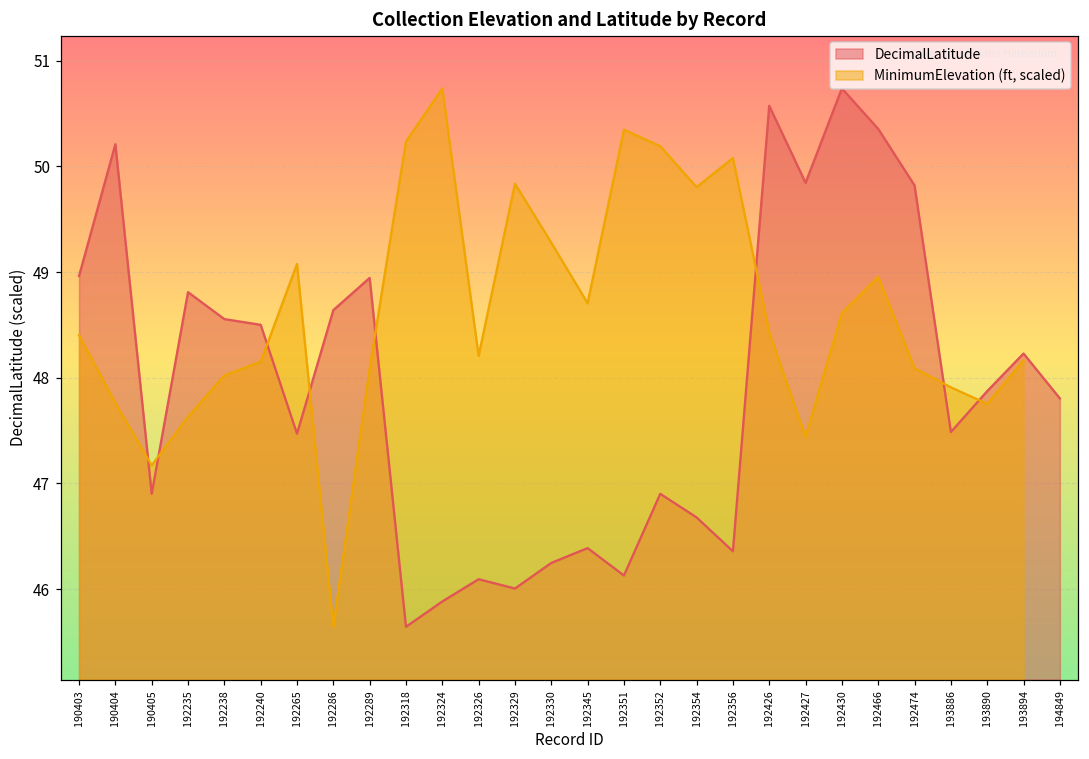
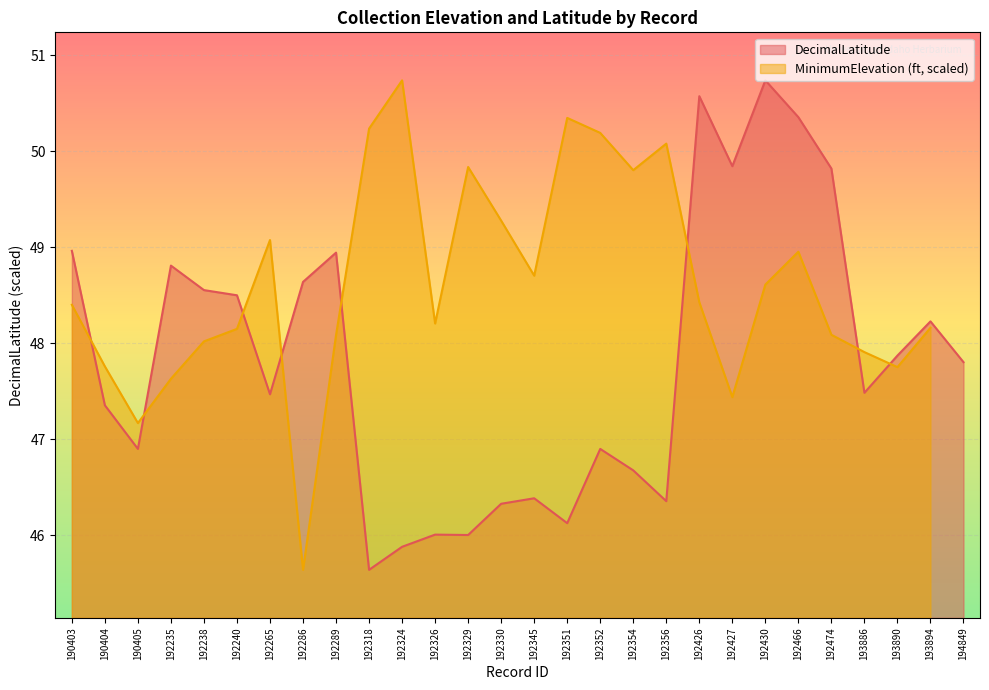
  {
    "DecimalLatitude": {
      "190403": 49.0,
-     "190404": 50.2,
+     "190404": 47.4,
      "190405": 46.9,
      "192235": 48.8,
      "192238": 48.6,
      "192240": 48.5,
      "192265": 47.5,
      "192286": 48.6,
      "192289": 48.9,
      "192318": 45.6,
      "192324": 45.9,
-     "192326": 46.1,
+     "192326": 46.0,
      "192329": 46.0,
-     "192330": 46.2,
+     "192330": 46.3,
      "192345": 46.4,
      "192351": 46.1,
      "192352": 46.9,
      "192354": 46.7,
      "192356": 46.4,
      "192426": 50.6,
      "192427": 49.8,
      "192466": 50.4,
      "192474": 49.8,
      "193886": 47.5,
      "193890": 47.9,
      "193894": 48.2,
      "194849": 47.8
    },
    "MinimumElevation (ft, scaled)": {
      "190403": 48.4,
      "190404": 47.8,
      "190405": 47.2,
      "192235": 47.6,
      "192238": 48.0,
      "192240": 48.2,
      "192265": 49.1,
      "192286": 45.6,
      "192289": 48.1,
      "192318": 50.2,
      "192324": 50.7,
      "192326": 48.2,
      "192329": 49.8,
      "192330": 49.3,
      "192345": 48.7,
      "192351": 50.3,
      "192352": 50.2,
      "192354": 49.8,
      "192356": 50.1,
      "192426": 48.4,
      "192427": 47.4,
      "192430": 48.6,
      "192466": 49.0,
      "192474": 48.1,
      "193886": 47.9,
      "193890": 47.8,
      "193894": 48.2
    }
  }
